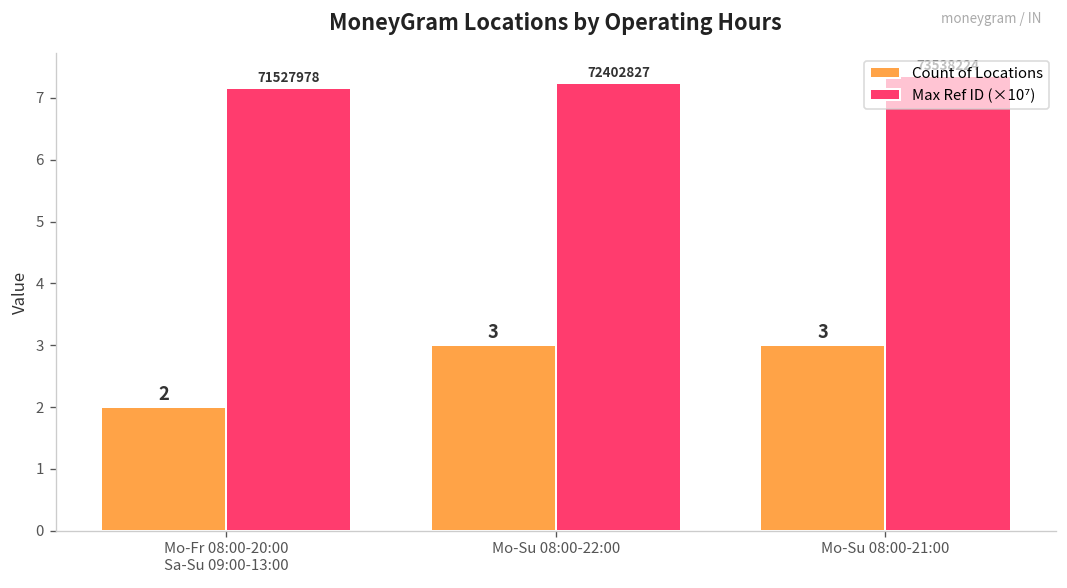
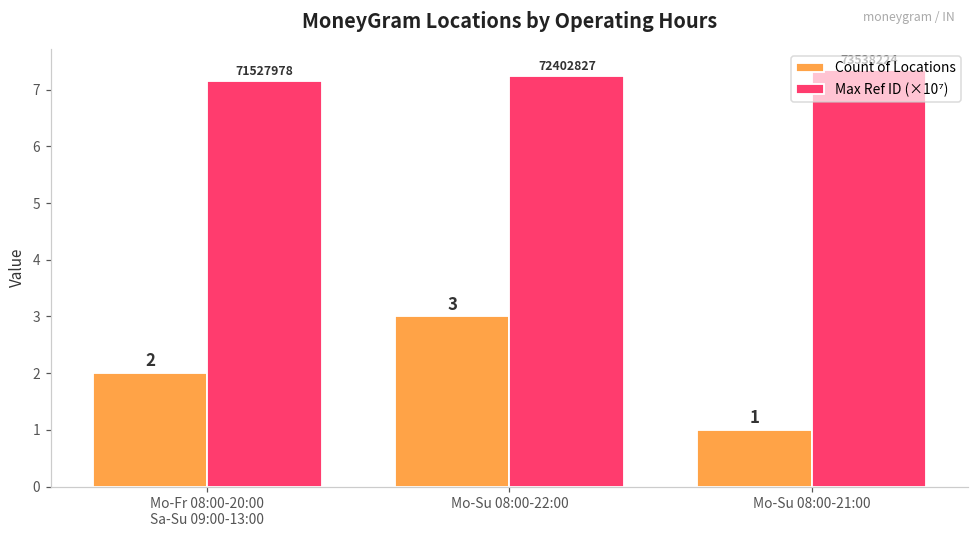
  {
    "Count of Locations": {
      "Mo-Fr 08:00-20:00 Sa-Su 09:00-13:00": 2,
      "Mo-Su 08:00-22:00": 3,
-     "Mo-Su 08:00-21:00": 3
+     "Mo-Su 08:00-21:00": 1
    }
  }
